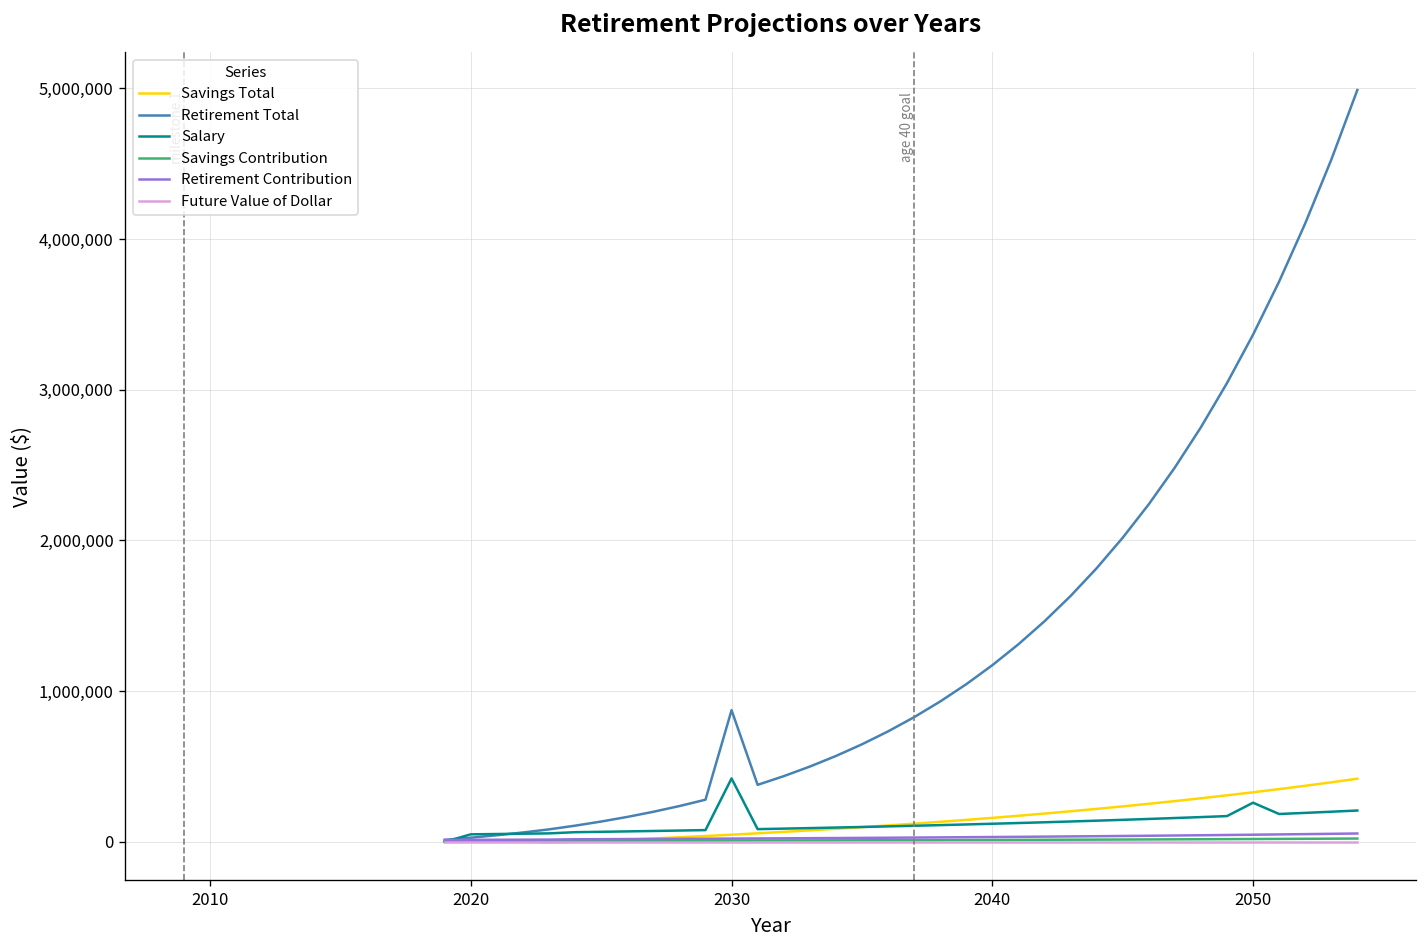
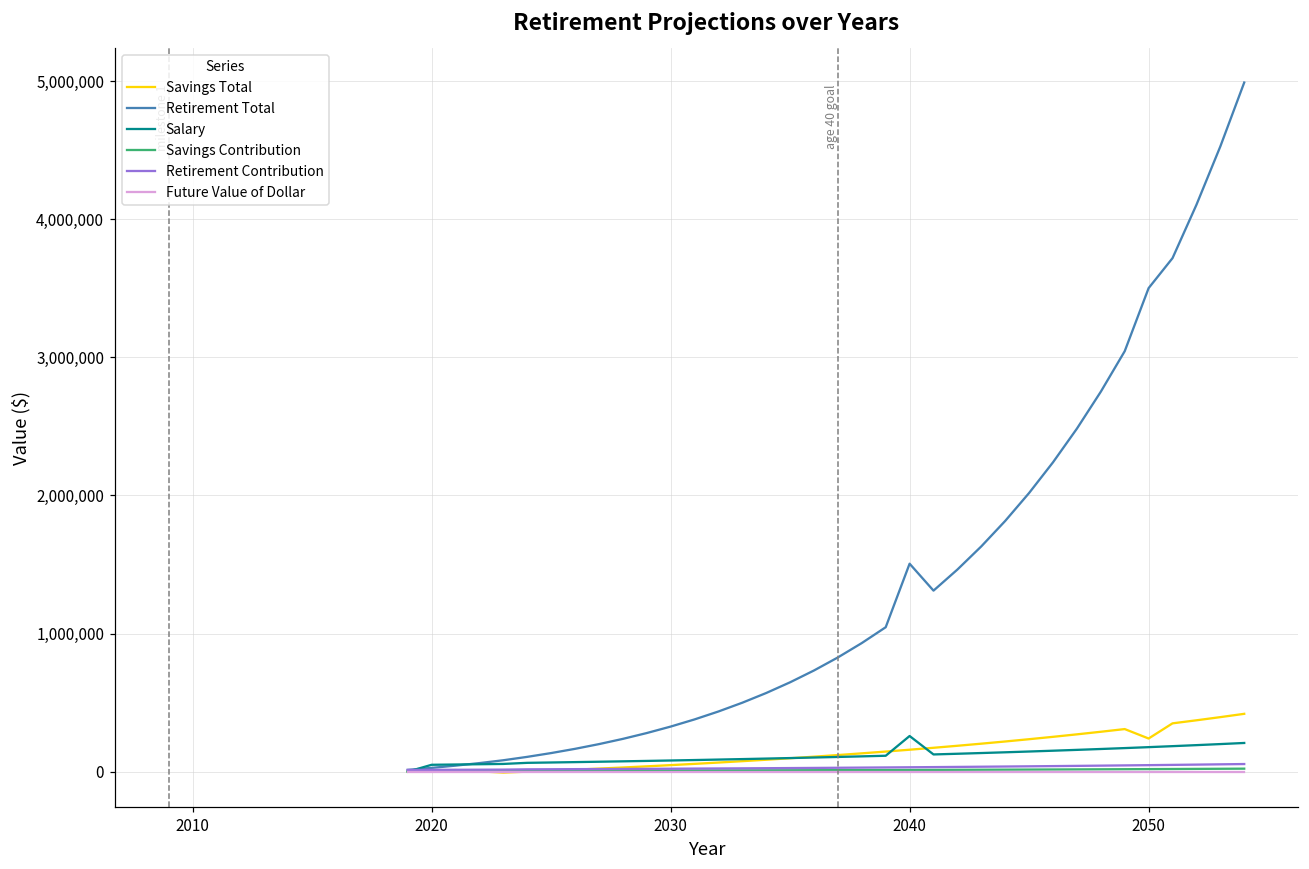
  {
    "Savings Total": {
      "2030": "50,000",
      "2040": "160,000",
-     "2050": "330,000"
+     "2050": "240,000"
    },
    "Retirement Total": {
-     "2030": "870,000",
-     "2040": "1,170,000",
-     "2050": "3,370,000"
+     "2030": "330,000",
+     "2040": "1,510,000",
+     "2050": "3,500,000"
    },
    "Salary": {
      "2020": "50,000",
-     "2030": "420,000",
-     "2040": "120,000",
-     "2050": "260,000"
+     "2030": "80,000",
+     "2040": "260,000",
+     "2050": "180,000"
    },
    "Retirement Contribution": {
      "2050": "50,000"
    }
  }
